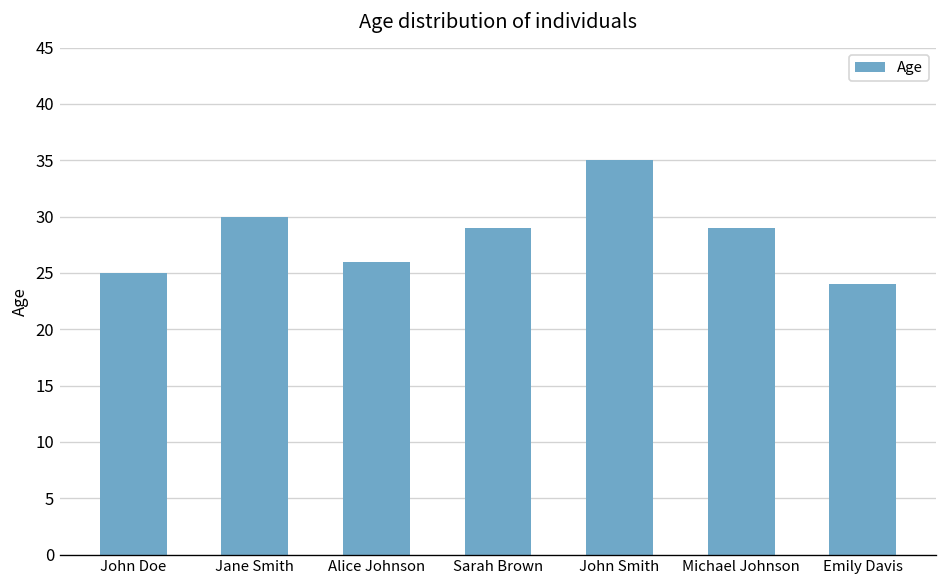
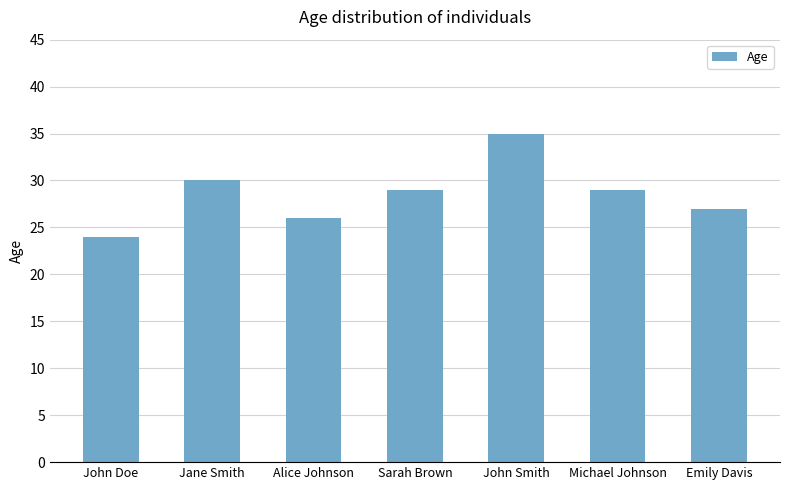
  {
-   "John Doe": 25,
+   "John Doe": 24,
    "Jane Smith": 30,
    "Alice Johnson": 26,
    "Sarah Brown": 29,
    "John Smith": 35,
    "Michael Johnson": 29,
-   "Emily Davis": 24
+   "Emily Davis": 27
  }
